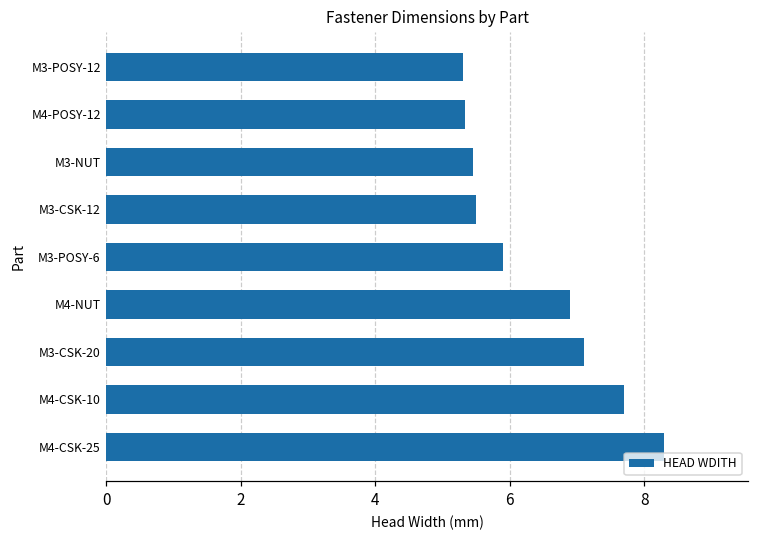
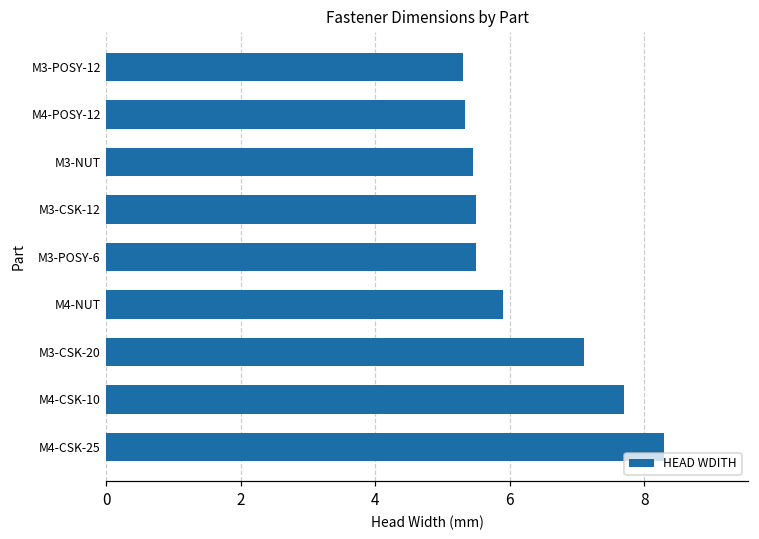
  {
    "M3-POSY-12": 5.3,
    "M4-POSY-12": 5.3,
    "M3-NUT": 5.5,
    "M3-CSK-12": 5.5,
-   "M3-POSY-6": 5.9,
-   "M4-NUT": 6.9,
+   "M3-POSY-6": 5.5,
+   "M4-NUT": 5.9,
    "M3-CSK-20": 7.1,
    "M4-CSK-10": 7.7,
    "M4-CSK-25": 8.3
  }
